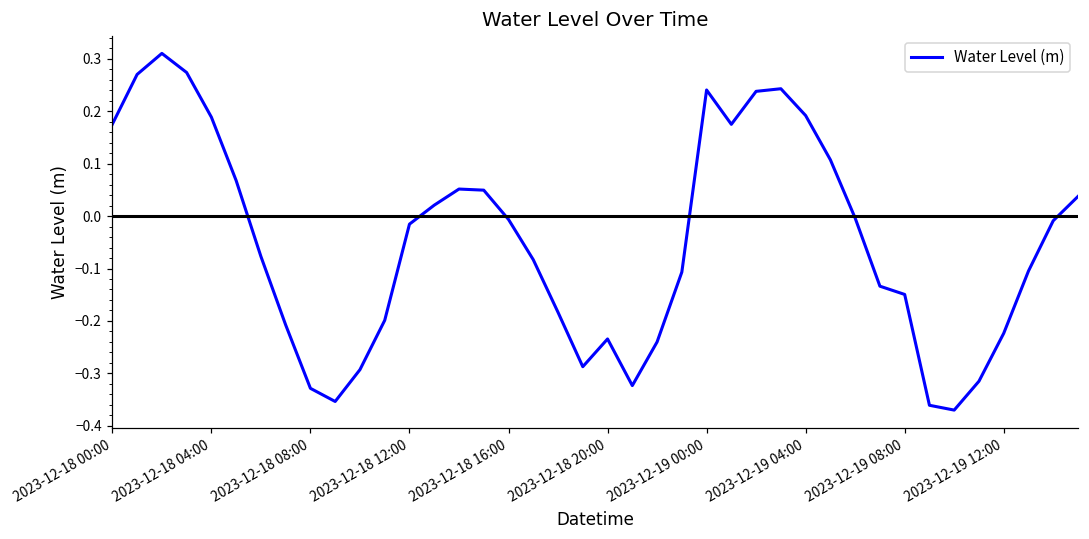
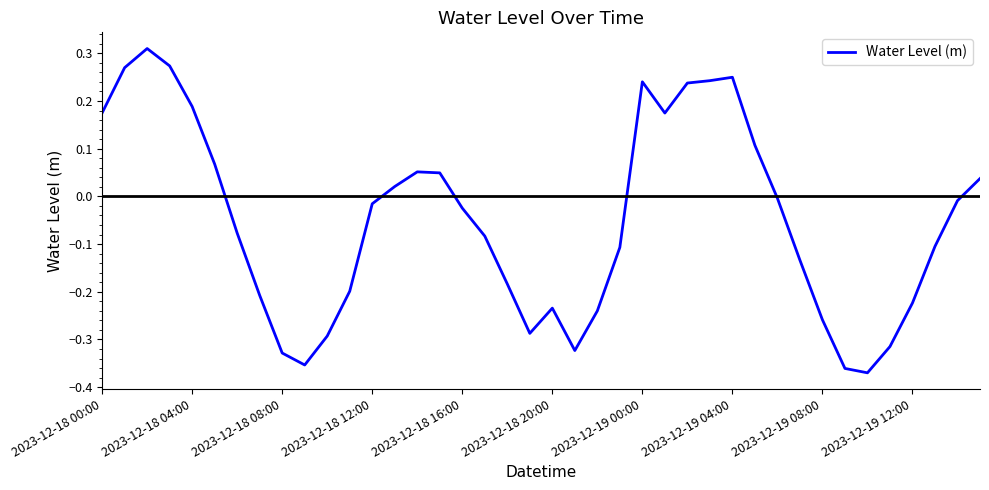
  {
    "2023-12-18 00:00": 0.18,
    "2023-12-18 04:00": 0.19,
    "2023-12-18 08:00": -0.33,
    "2023-12-18 12:00": -0.02,
-   "2023-12-18 16:00": -0.01,
+   "2023-12-18 16:00": -0.02,
    "2023-12-18 20:00": -0.23,
    "2023-12-19 00:00": 0.24,
-   "2023-12-19 04:00": 0.19,
-   "2023-12-19 08:00": -0.15,
+   "2023-12-19 04:00": 0.25,
+   "2023-12-19 08:00": -0.26,
    "2023-12-19 12:00": -0.22
  }
